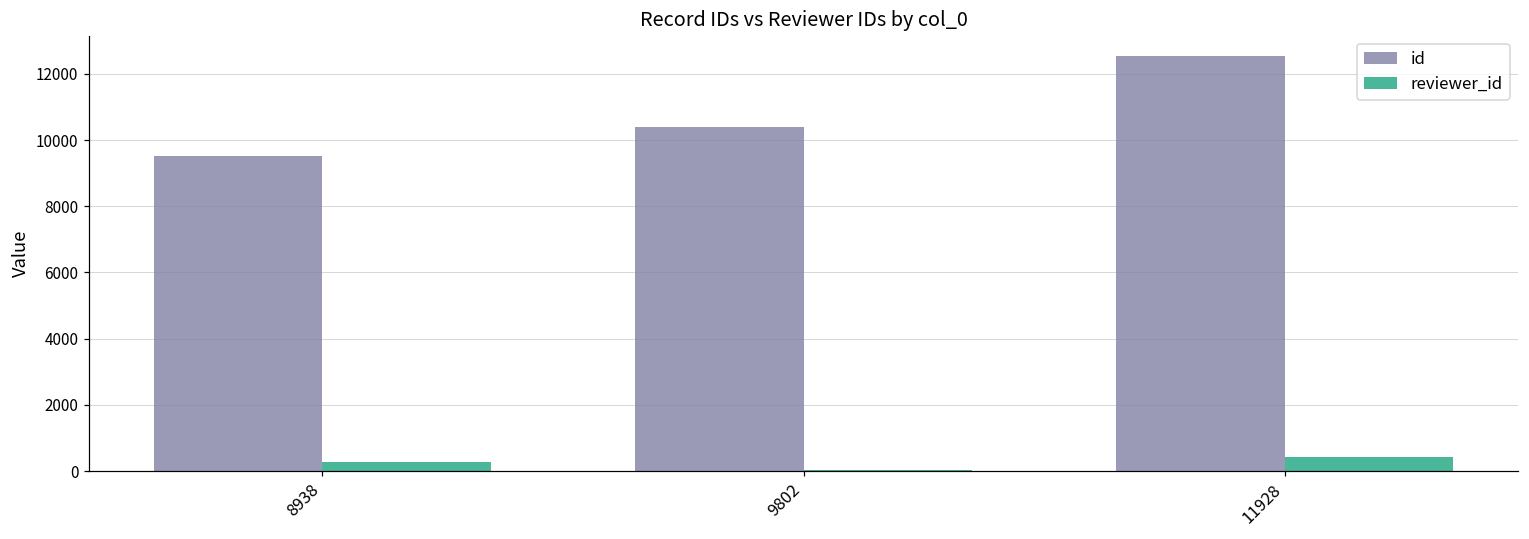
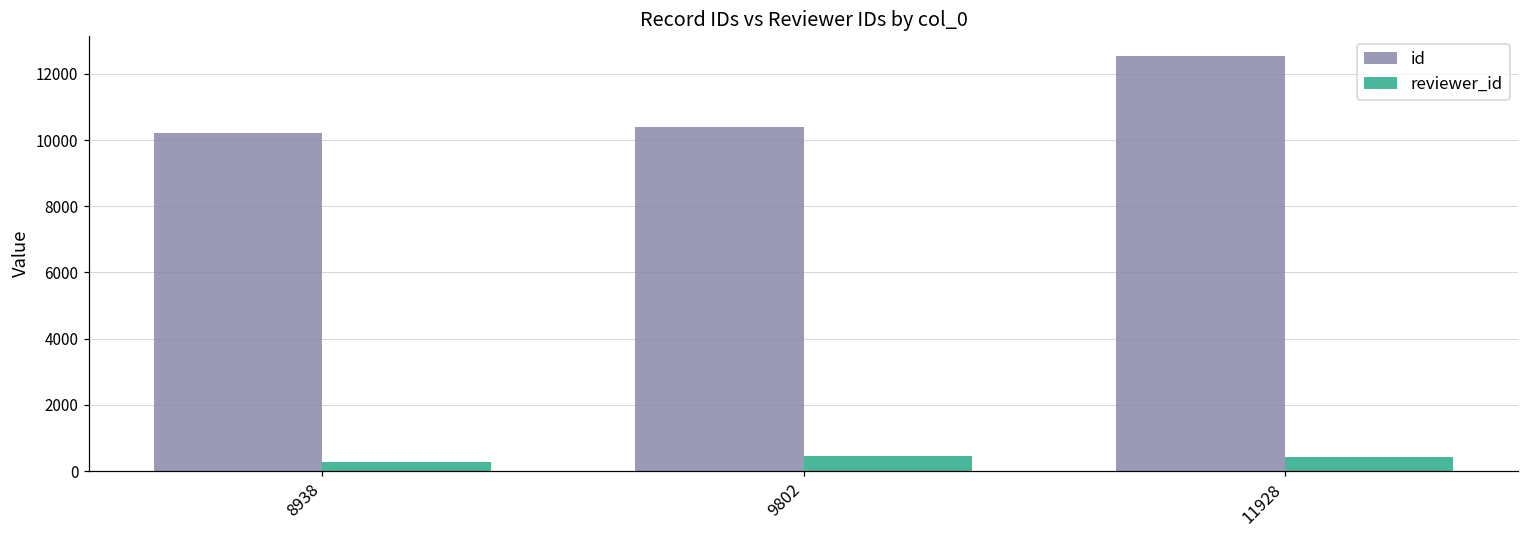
  {
    "id": {
-     "8938": 9500,
+     "8938": 10200,
      "9802": 10400,
      "11928": 12500
    },
    "reviewer_id": {
      "8938": 300,
-     "9802": 0,
+     "9802": 400,
      "11928": 400
    }
  }
